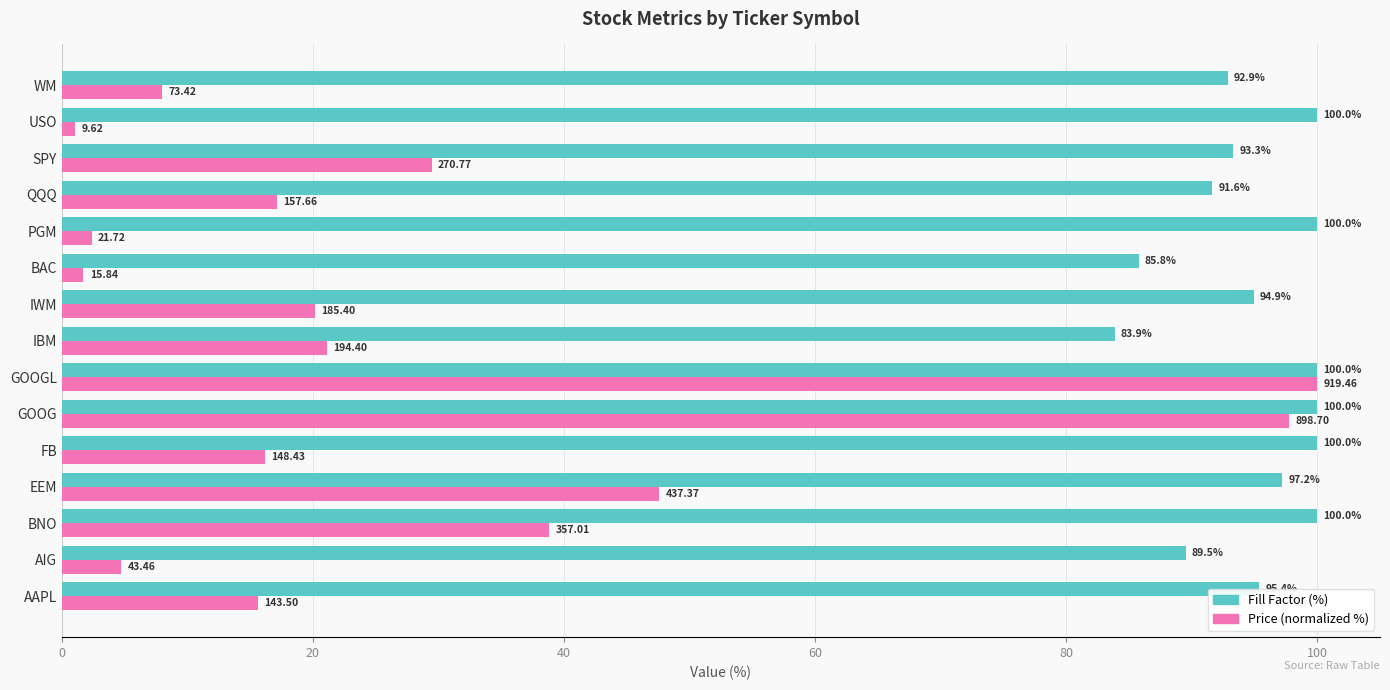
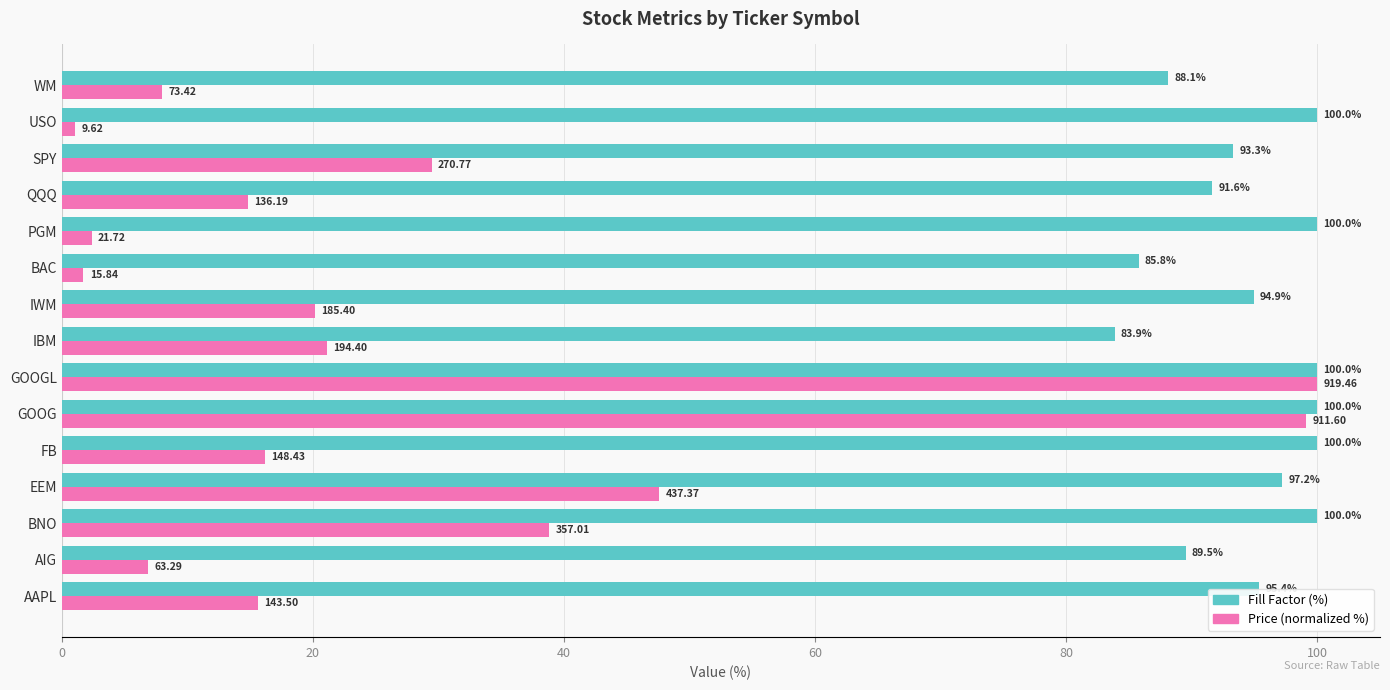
  {
    "Fill Factor (%)": {
-     "WM": "92.9%",
+     "WM": "88.1%",
      "USO": "100.0%",
      "SPY": "93.3%",
      "QQQ": "91.6%",
      "PGM": "100.0%",
      "BAC": "85.8%",
      "IWM": "94.9%",
      "IBM": "83.9%",
      "GOOGL": "100.0%",
      "GOOG": "100.0%",
      "FB": "100.0%",
      "EEM": "97.2%",
      "BNO": "100.0%",
      "AIG": "89.5%"
    },
    "Price (normalized %)": {
-     "QQQ": "157.66",
-     "GOOG": "898.70",
-     "AIG": "43.46"
+     "QQQ": "136.19",
+     "GOOG": "911.60",
+     "AIG": "63.29"
    }
  }
